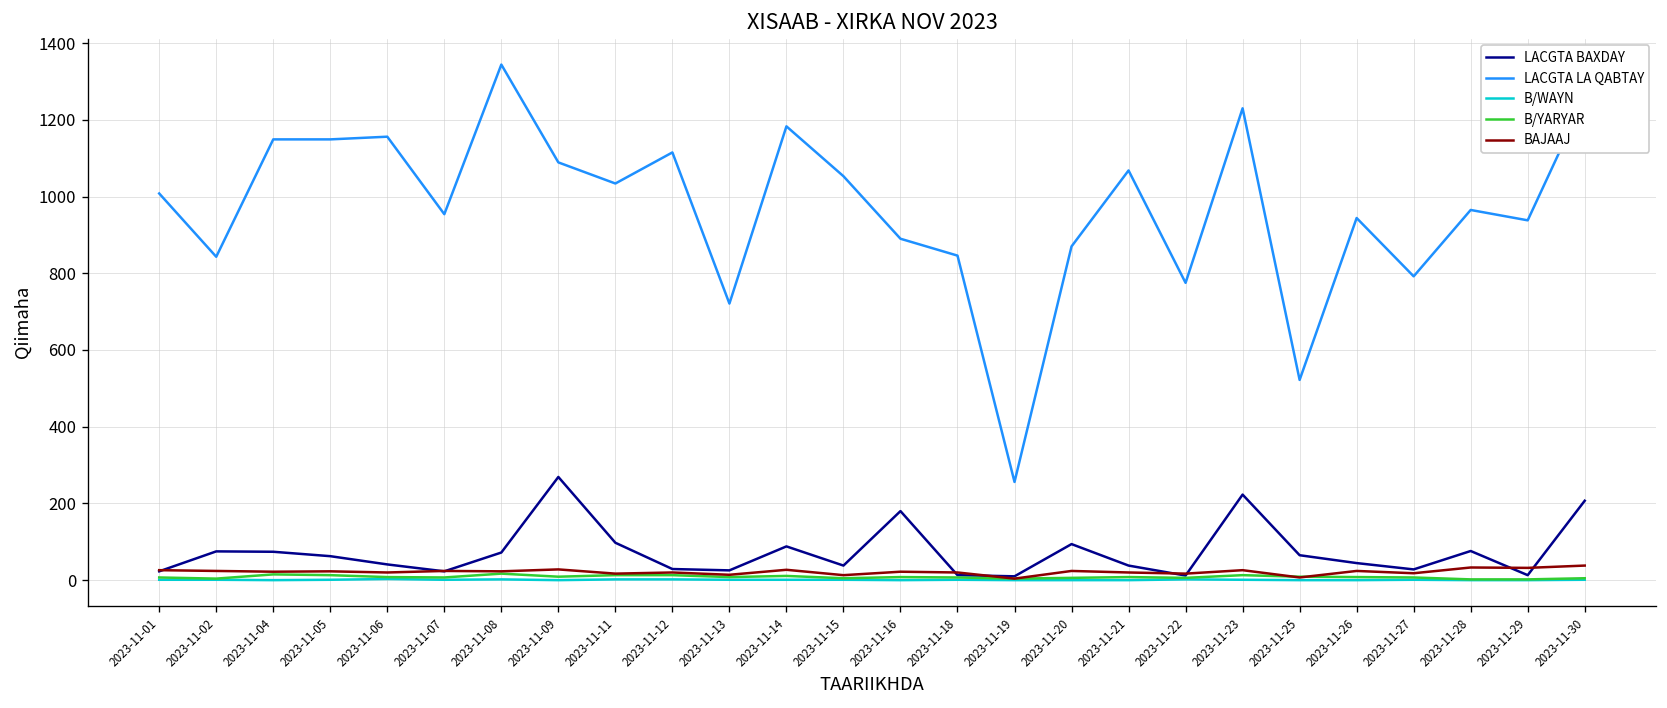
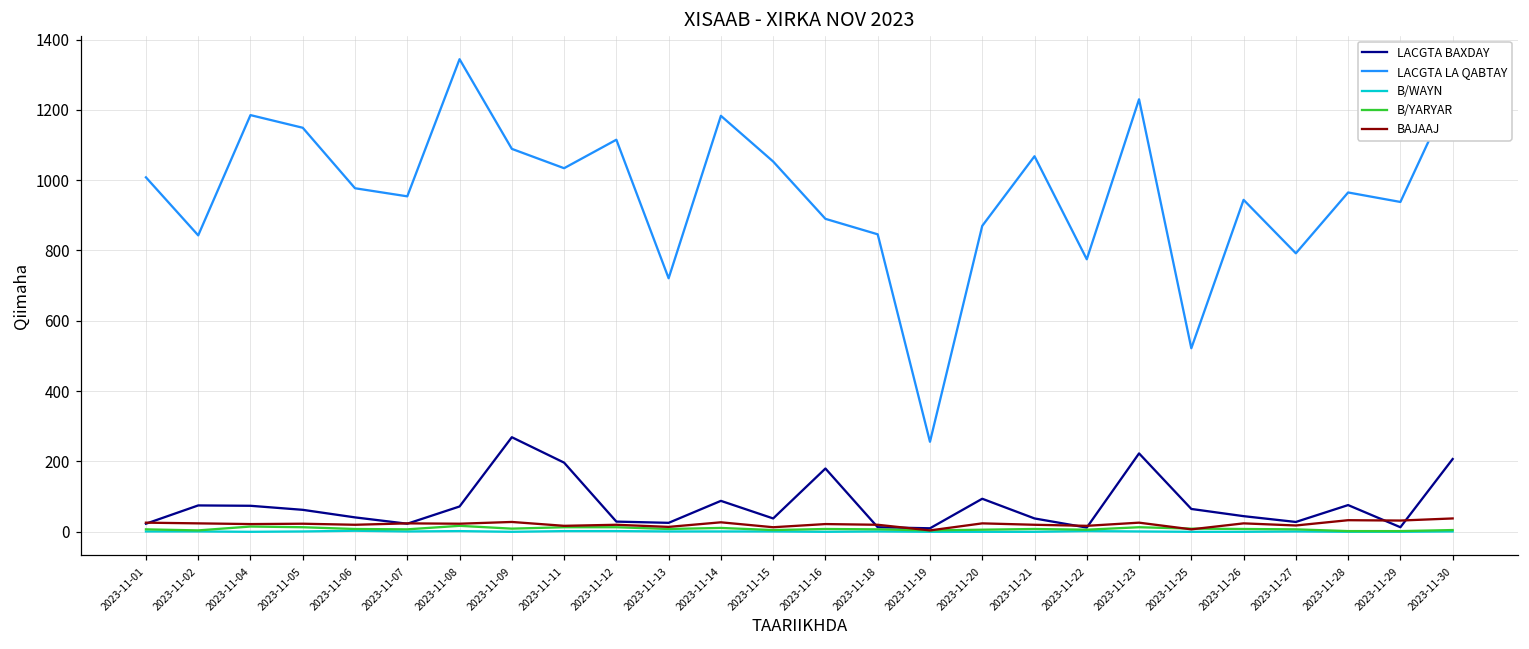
  {
    "LACGTA BAXDAY": {
      "2023-11-02": 80,
      "2023-11-04": 70,
      "2023-11-05": 60,
      "2023-11-06": 40,
      "2023-11-08": 70,
      "2023-11-09": 270,
-     "2023-11-11": 100,
+     "2023-11-11": 200,
      "2023-11-12": 30,
      "2023-11-13": 30,
      "2023-11-14": 90,
      "2023-11-15": 40,
      "2023-11-16": 180,
      "2023-11-20": 90,
      "2023-11-21": 40,
      "2023-11-23": 220,
      "2023-11-25": 70,
      "2023-11-26": 40,
      "2023-11-27": 30,
      "2023-11-28": 80,
      "2023-11-29": 10,
      "2023-11-30": 210
    },
    "LACGTA LA QABTAY": {
      "2023-11-01": 1010,
      "2023-11-02": 840,
-     "2023-11-04": 1150,
+     "2023-11-04": 1190,
      "2023-11-05": 1150,
-     "2023-11-06": 1160,
+     "2023-11-06": 980,
      "2023-11-07": 950,
      "2023-11-08": 1340,
      "2023-11-09": 1090,
      "2023-11-11": 1030,
      "2023-11-12": 1120,
      "2023-11-13": 720,
      "2023-11-14": 1180,
      "2023-11-15": 1050,
      "2023-11-16": 890,
      "2023-11-18": 850,
      "2023-11-19": 260,
      "2023-11-20": 870,
      "2023-11-21": 1070,
      "2023-11-22": 780,
      "2023-11-23": 1230,
      "2023-11-25": 520,
      "2023-11-26": 940,
      "2023-11-27": 790,
      "2023-11-28": 970,
      "2023-11-29": 940
    },
    "B/WAYN": {
      "2023-11-04": 0,
      "2023-11-05": 0,
      "2023-11-08": 0,
      "2023-11-09": 0,
      "2023-11-11": 0,
      "2023-11-12": 0,
      "2023-11-14": 0,
      "2023-11-16": 0,
      "2023-11-21": 0,
      "2023-11-23": 0,
      "2023-11-26": 0
    },
    "B/YARYAR": {
      "2023-11-05": 10,
      "2023-11-09": 10,
      "2023-11-14": 10,
      "2023-11-16": 10,
      "2023-11-21": 10,
      "2023-11-23": 10,
      "2023-11-26": 10
    },
    "BAJAAJ": {
      "2023-11-02": 20,
      "2023-11-05": 20,
      "2023-11-06": 20,
      "2023-11-09": 30,
      "2023-11-14": 30,
      "2023-11-15": 10,
      "2023-11-16": 20,
      "2023-11-20": 20,
      "2023-11-21": 20,
      "2023-11-23": 30,
      "2023-11-26": 20,
      "2023-11-27": 20,
      "2023-11-28": 30,
      "2023-11-29": 30,
      "2023-11-30": 40
    }
  }
